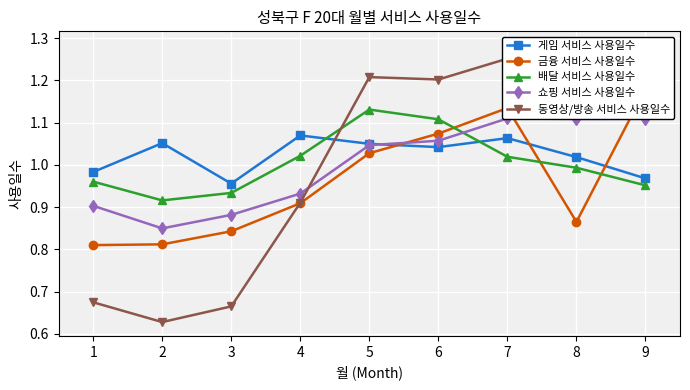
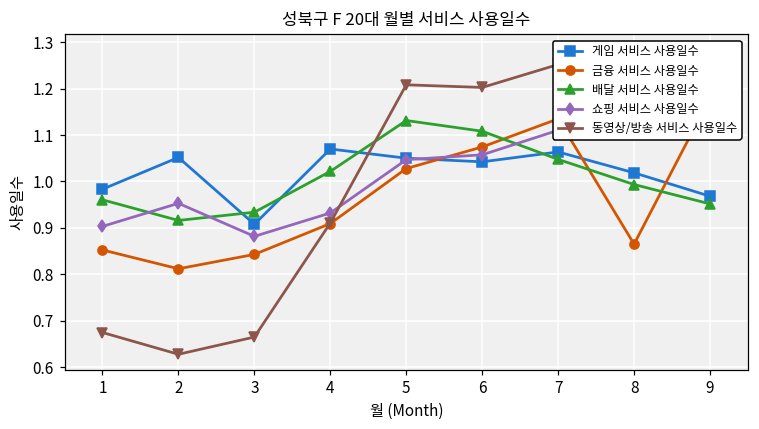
  {
    "게임 서비스 사용일수": {
      "1": 0.98,
      "2": 1.05,
-     "3": 0.96,
+     "3": 0.91,
      "4": 1.07,
      "6": 1.04,
      "7": 1.06,
      "8": 1.02,
      "9": 0.97
    },
    "금융 서비스 사용일수": {
-     "1": 0.81,
+     "1": 0.85,
      "2": 0.81,
      "3": 0.84,
      "5": 1.03,
      "6": 1.07,
      "8": 0.87
    },
    "배달 서비스 사용일수": {
      "1": 0.96,
      "2": 0.92,
      "3": 0.93,
      "4": 1.02,
      "5": 1.13,
      "6": 1.11,
-     "7": 1.02,
+     "7": 1.05,
      "8": 0.99,
      "9": 0.95
    },
    "쇼핑 서비스 사용일수": {
      "1": 0.90,
-     "2": 0.85,
+     "2": 0.95,
      "3": 0.88,
      "4": 0.93,
      "6": 1.06
    },
    "동영상/방송 서비스 사용일수": {
      "1": 0.67,
      "2": 0.63,
      "3": 0.67,
      "5": 1.21,
      "6": 1.20
    }
  }
